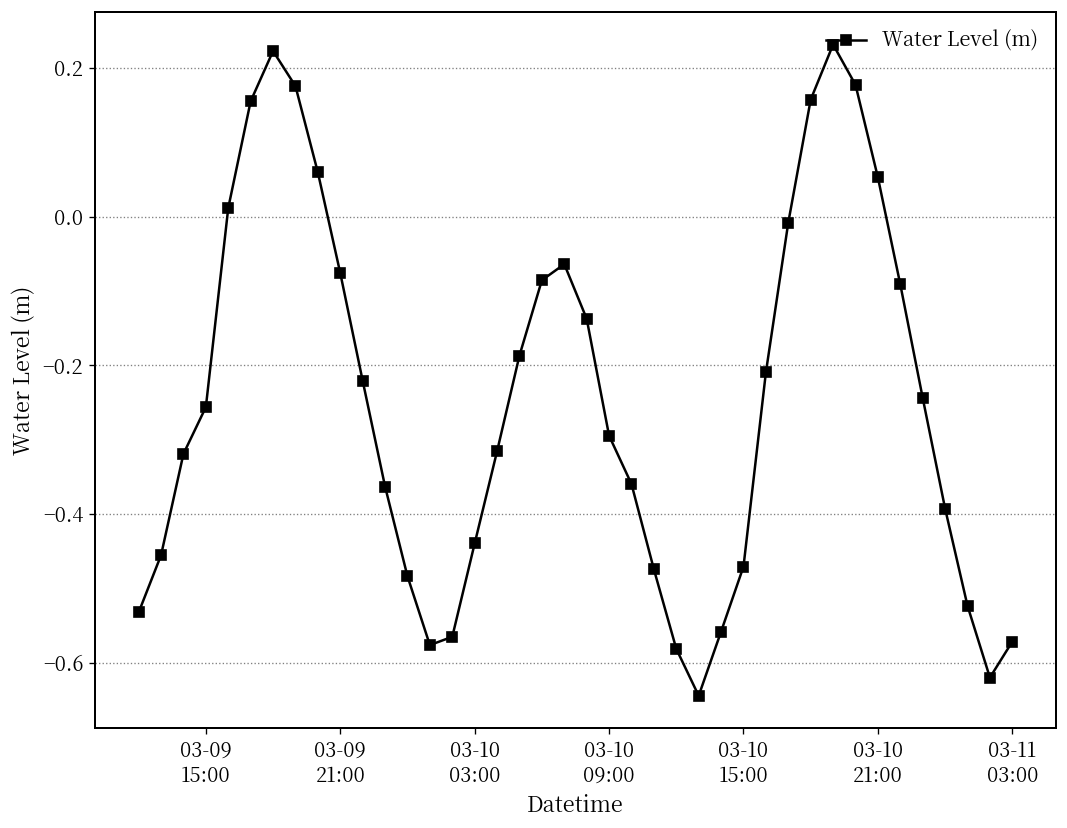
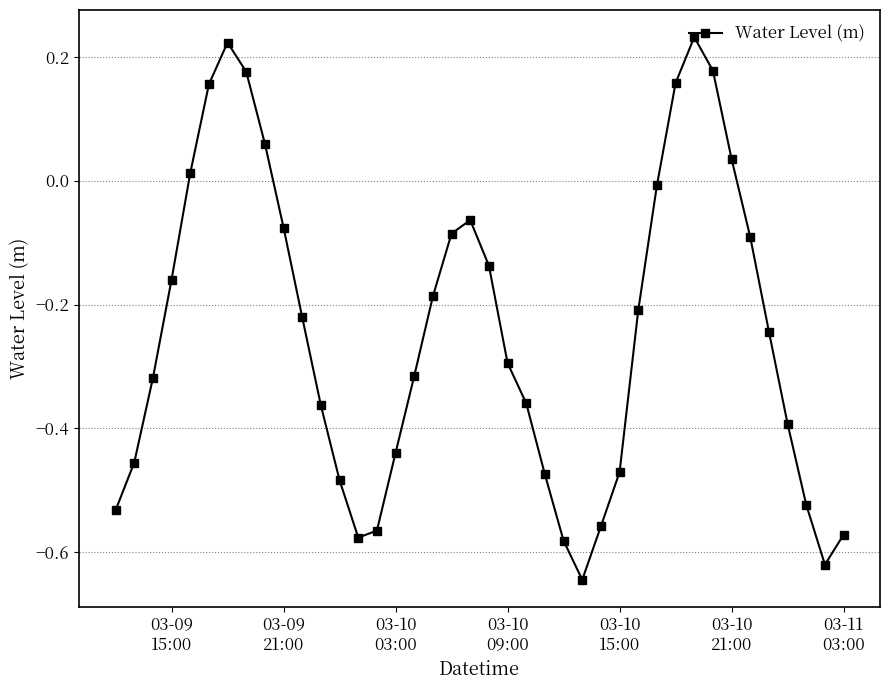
  {
-   "03-09 15:00": -0.26,
+   "03-09 15:00": -0.16,
    "03-09 21:00": -0.08,
    "03-10 03:00": -0.44,
    "03-10 09:00": -0.29,
    "03-10 15:00": -0.47,
-   "03-10 21:00": 0.05,
+   "03-10 21:00": 0.03,
    "03-11 03:00": -0.57
  }
